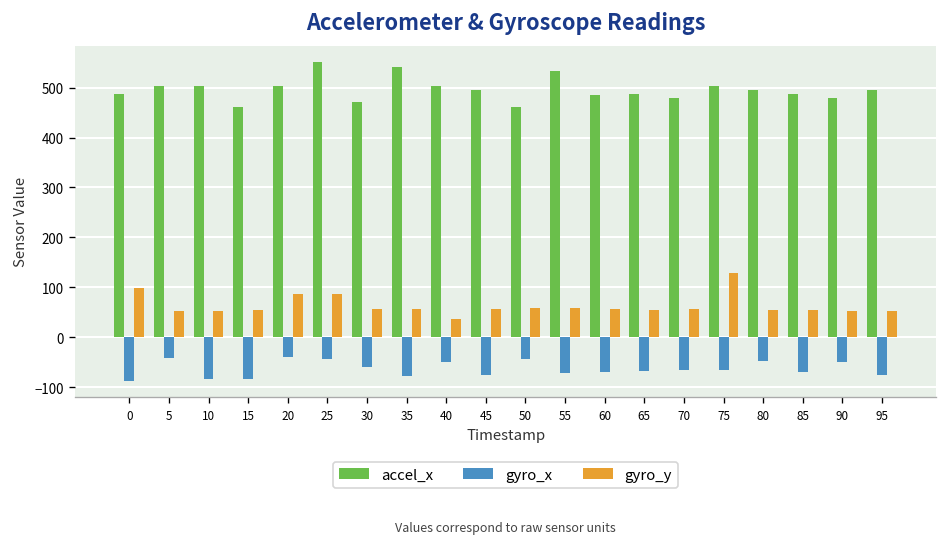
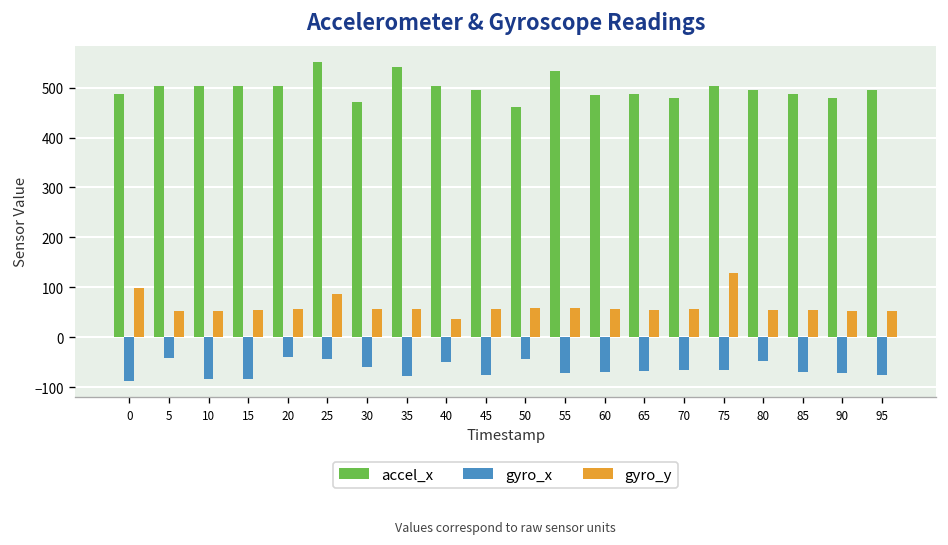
  {
    "accel_x": {
      "0": 490,
      "5": 500,
      "10": 500,
-     "15": 460,
+     "15": 500,
      "20": 500,
      "25": 550,
      "30": 470,
      "35": 540,
      "40": 500,
      "45": 500,
      "50": 460,
      "55": 530,
      "60": 490,
      "65": 490,
      "70": 480,
      "75": 500,
      "80": 500,
      "85": 490,
      "90": 480,
      "95": 500
    },
    "gyro_x": {
      "0": -90,
      "5": -40,
      "10": -80,
      "15": -80,
      "20": -40,
      "25": -40,
      "30": -60,
      "35": -80,
      "40": -50,
      "45": -80,
      "50": -40,
      "55": -70,
      "60": -70,
      "65": -70,
      "70": -70,
      "75": -70,
      "80": -50,
      "85": -70,
-     "90": -50,
+     "90": -70,
      "95": -80
    },
    "gyro_y": {
      "0": 100,
      "5": 50,
      "10": 50,
      "15": 60,
-     "20": 90,
+     "20": 60,
      "25": 90,
      "30": 60,
      "35": 60,
      "40": 40,
      "45": 60,
      "50": 60,
      "55": 60,
      "60": 60,
      "65": 60,
      "70": 60,
      "75": 130,
      "80": 50,
      "85": 50,
      "90": 50,
      "95": 50
    }
  }
